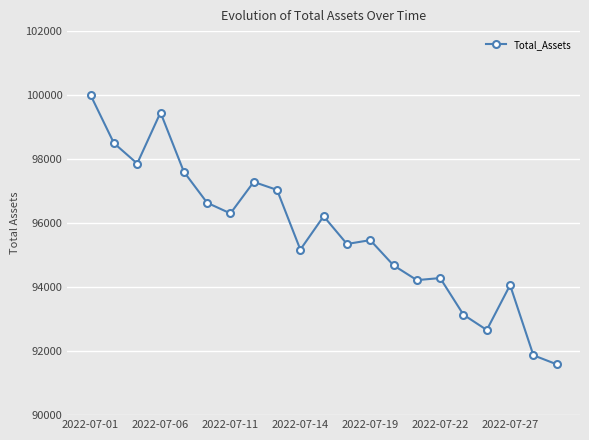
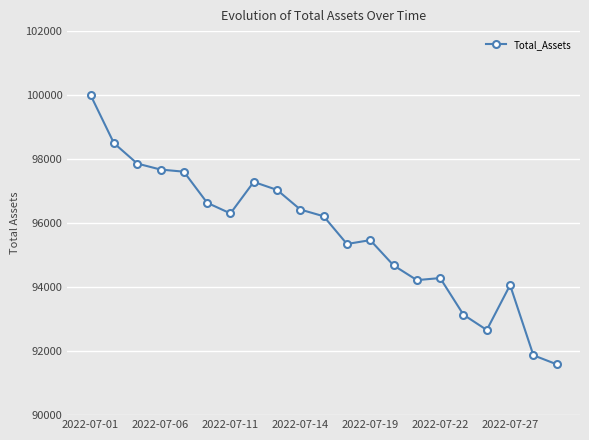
  {
    "2022-07-01": 100000,
-   "2022-07-06": 99500,
+   "2022-07-06": 97700,
    "2022-07-11": 96300,
-   "2022-07-14": 95200,
+   "2022-07-14": 96400,
    "2022-07-19": 95500,
    "2022-07-22": 94300,
    "2022-07-27": 94100
  }
